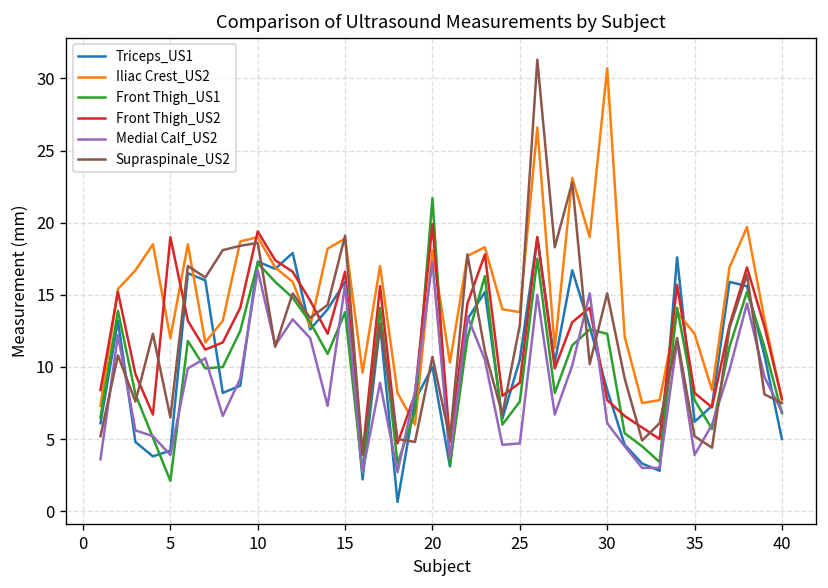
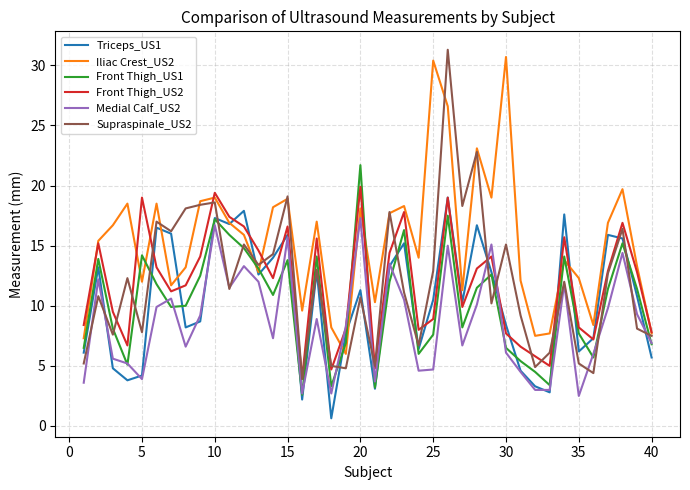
  {
    "Triceps_US1": {
      "5": 4.2,
-     "20": 10.0,
+     "20": 11.3,
      "25": 10.5,
      "30": 8.4,
      "35": 6.2,
-     "40": 5.0
+     "40": 5.7
    },
    "Iliac Crest_US2": {
      "5": 12.0,
      "10": 19.0,
      "20": 18.1,
-     "25": 13.8,
+     "25": 30.4,
      "30": 30.7,
      "35": 12.3
    },
    "Front Thigh_US1": {
-     "5": 2.1,
+     "5": 14.2,
      "15": 13.8,
      "20": 21.7,
      "25": 7.6,
-     "30": 12.3,
+     "30": 6.5,
      "35": 7.7
    },
    "Front Thigh_US2": {
      "5": 19.0,
      "10": 19.4,
      "15": 16.6,
      "20": 19.9,
      "25": 8.9,
      "30": 7.7,
      "35": 8.2
    },
    "Medial Calf_US2": {
      "5": 3.9,
      "10": 16.7,
      "20": 17.3,
      "25": 4.7,
      "30": 6.1,
-     "35": 3.9
+     "35": 2.5
    },
    "Supraspinale_US2": {
-     "5": 6.5,
+     "5": 7.8,
      "10": 18.6,
      "20": 10.7,
      "25": 12.9,
      "30": 15.1,
      "35": 5.2
    }
  }
